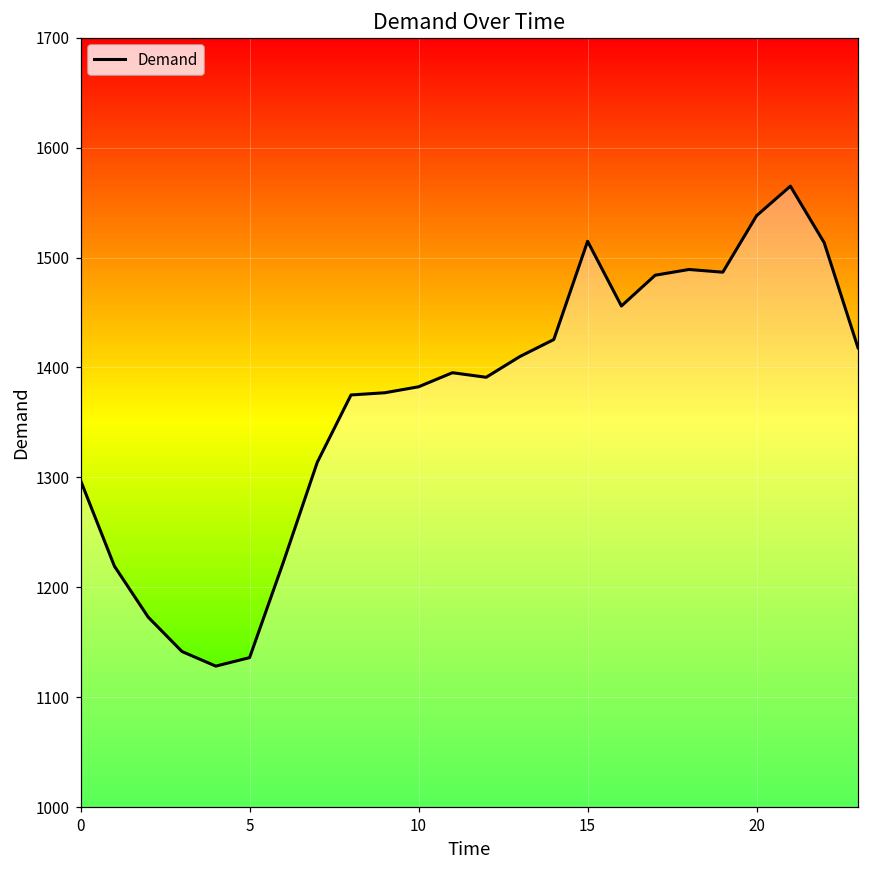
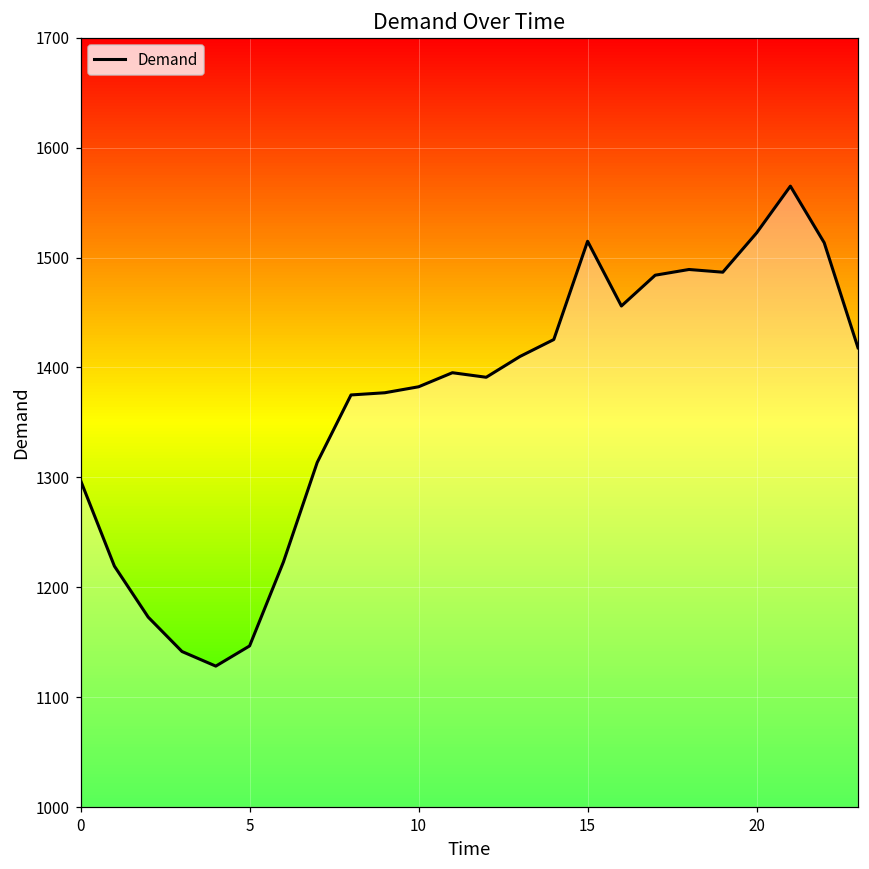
  {
    "0": 1300,
-   "5": 1140,
+   "5": 1150,
    "10": 1380,
    "15": 1510,
-   "20": 1540
+   "20": 1520
  }
